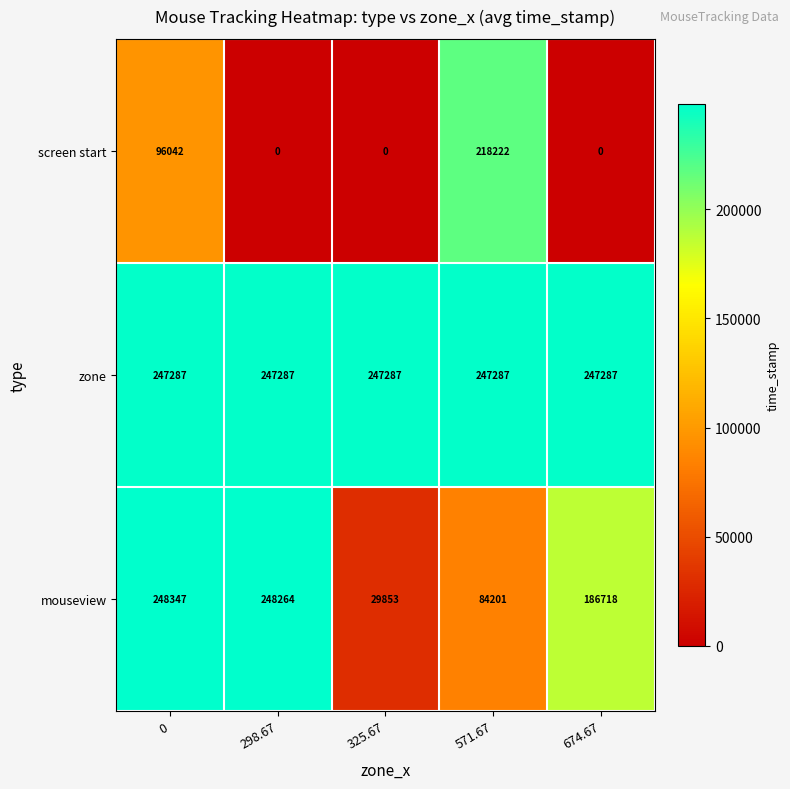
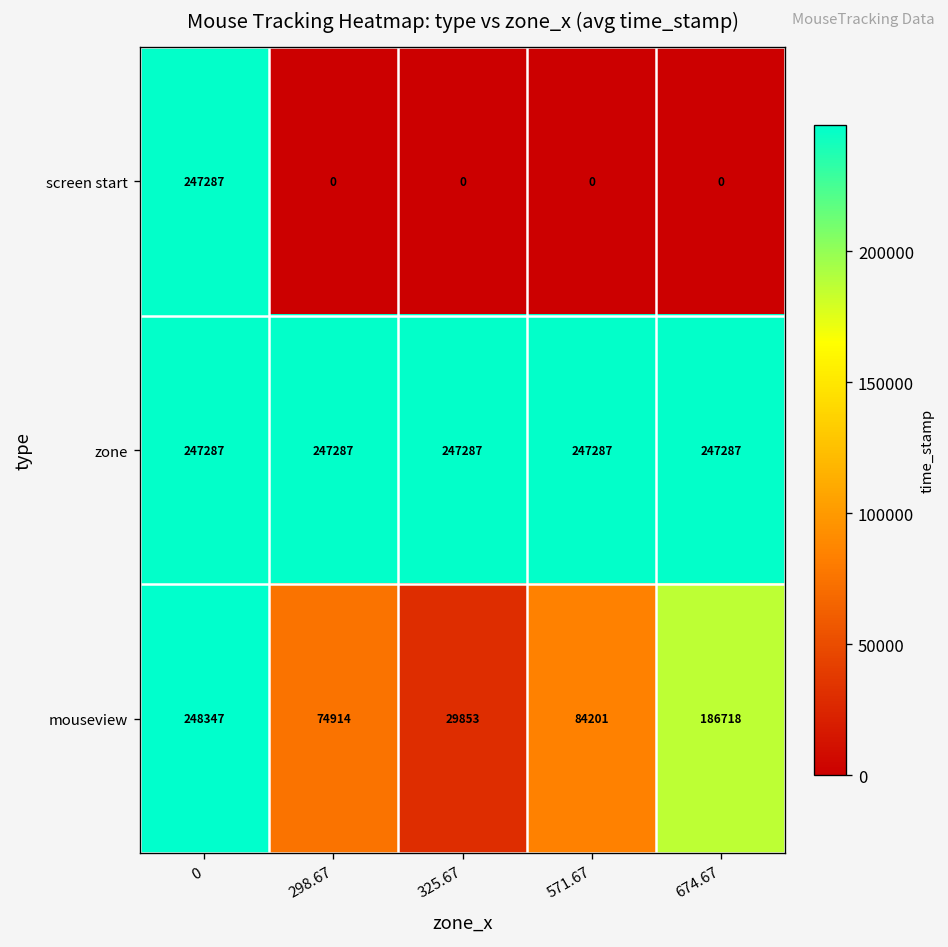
  {
    "screen start": {
-     "0": 96042,
+     "0": 247287,
      "298.67": 0,
      "325.67": 0,
-     "571.67": 218222,
+     "571.67": 0,
      "674.67": 0
    },
    "zone": {
      "0": 247287,
      "298.67": 247287,
      "325.67": 247287,
      "571.67": 247287,
      "674.67": 247287
    },
    "mouseview": {
      "0": 248347,
-     "298.67": 248264,
+     "298.67": 74914,
      "325.67": 29853,
      "571.67": 84201,
      "674.67": 186718
    }
  }
